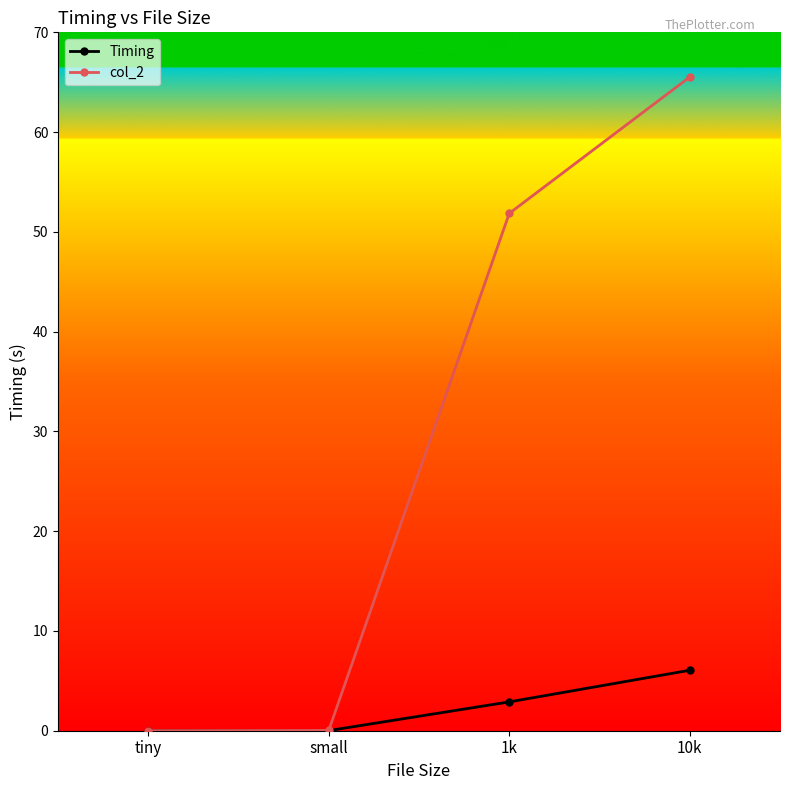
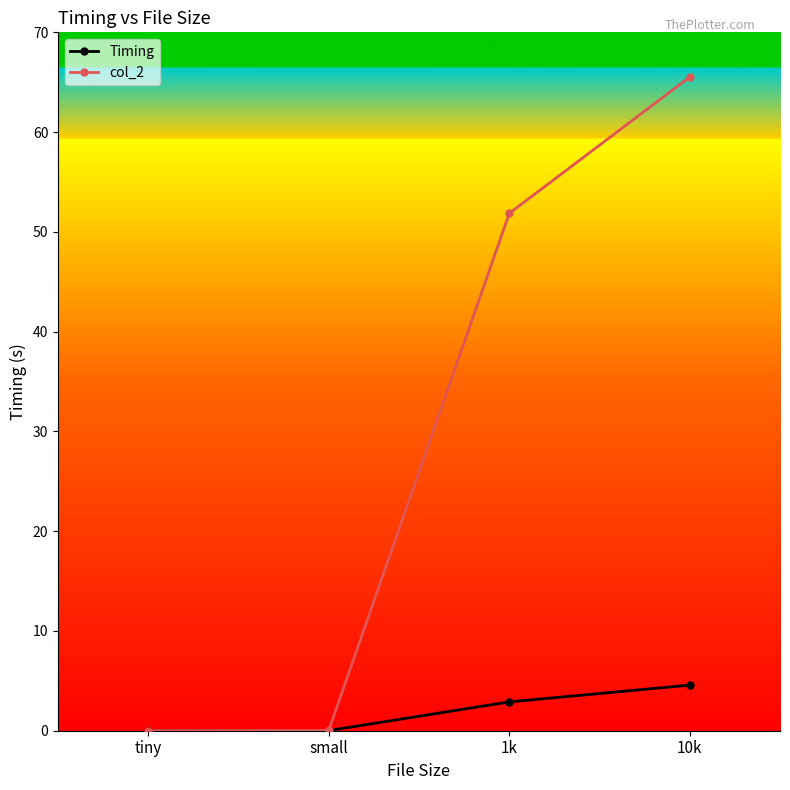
  {
    "Timing": {
      "1k": 3,
-     "10k": 6
+     "10k": 5
    },
    "col_2": {
      "1k": 52,
      "10k": 66
    }
  }
